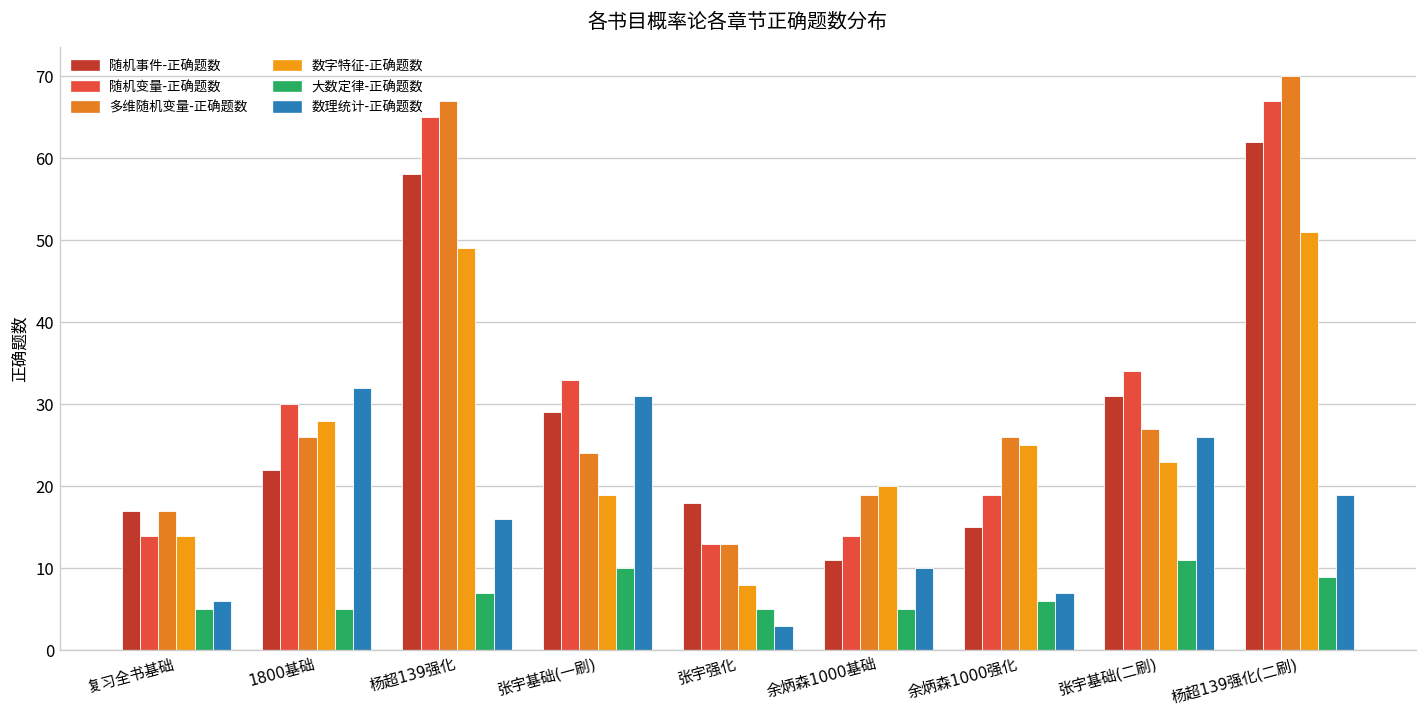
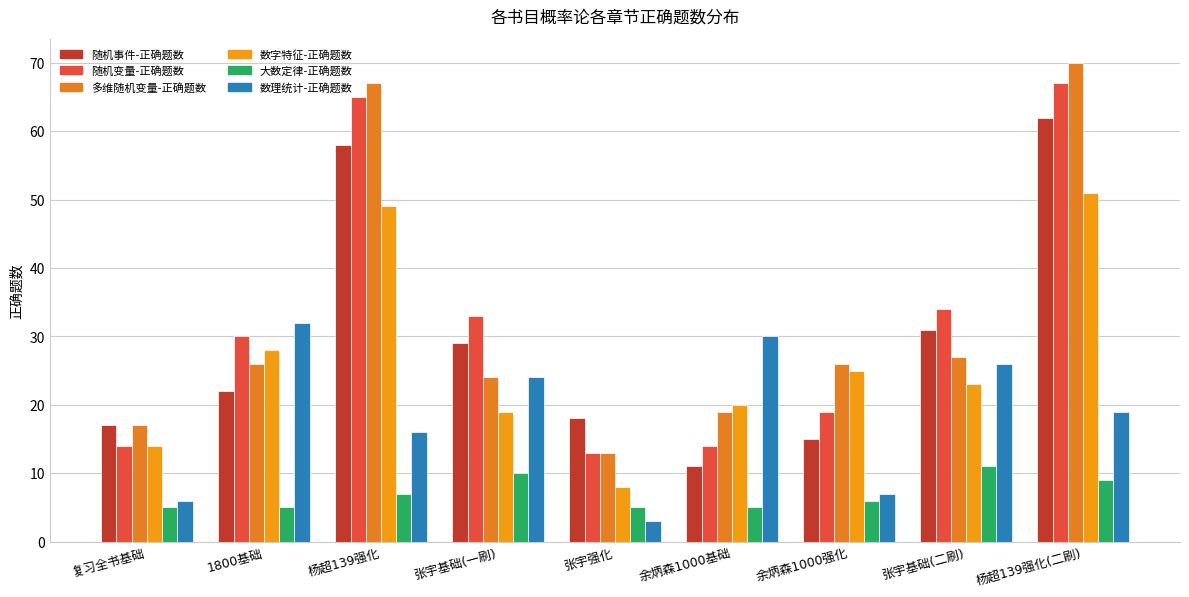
  {
    "大数定律-正确题数": {
      "复习全书基础": 5,
      "1800基础": 5,
      "杨超139强化": 7,
      "张宇基础(一刷)": 10,
      "张宇强化": 5,
      "余炳森1000基础": 5,
      "余炳森1000强化": 6,
      "张宇基础(二刷)": 11,
      "杨超139强化(二刷)": 9
    },
    "数理统计-正确题数": {
      "复习全书基础": 6,
      "1800基础": 32,
      "杨超139强化": 16,
-     "张宇基础(一刷)": 31,
+     "张宇基础(一刷)": 24,
      "张宇强化": 3,
-     "余炳森1000基础": 10,
+     "余炳森1000基础": 30,
      "余炳森1000强化": 7,
      "张宇基础(二刷)": 26,
      "杨超139强化(二刷)": 19
    }
  }
